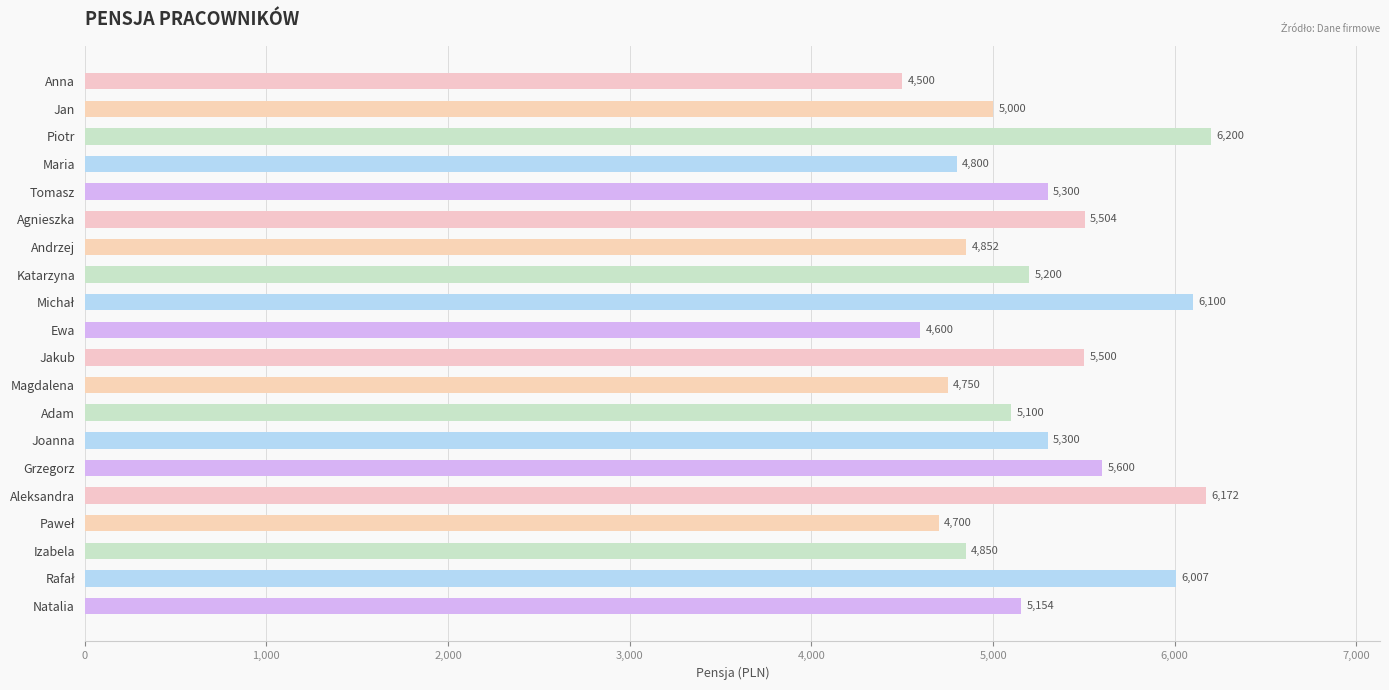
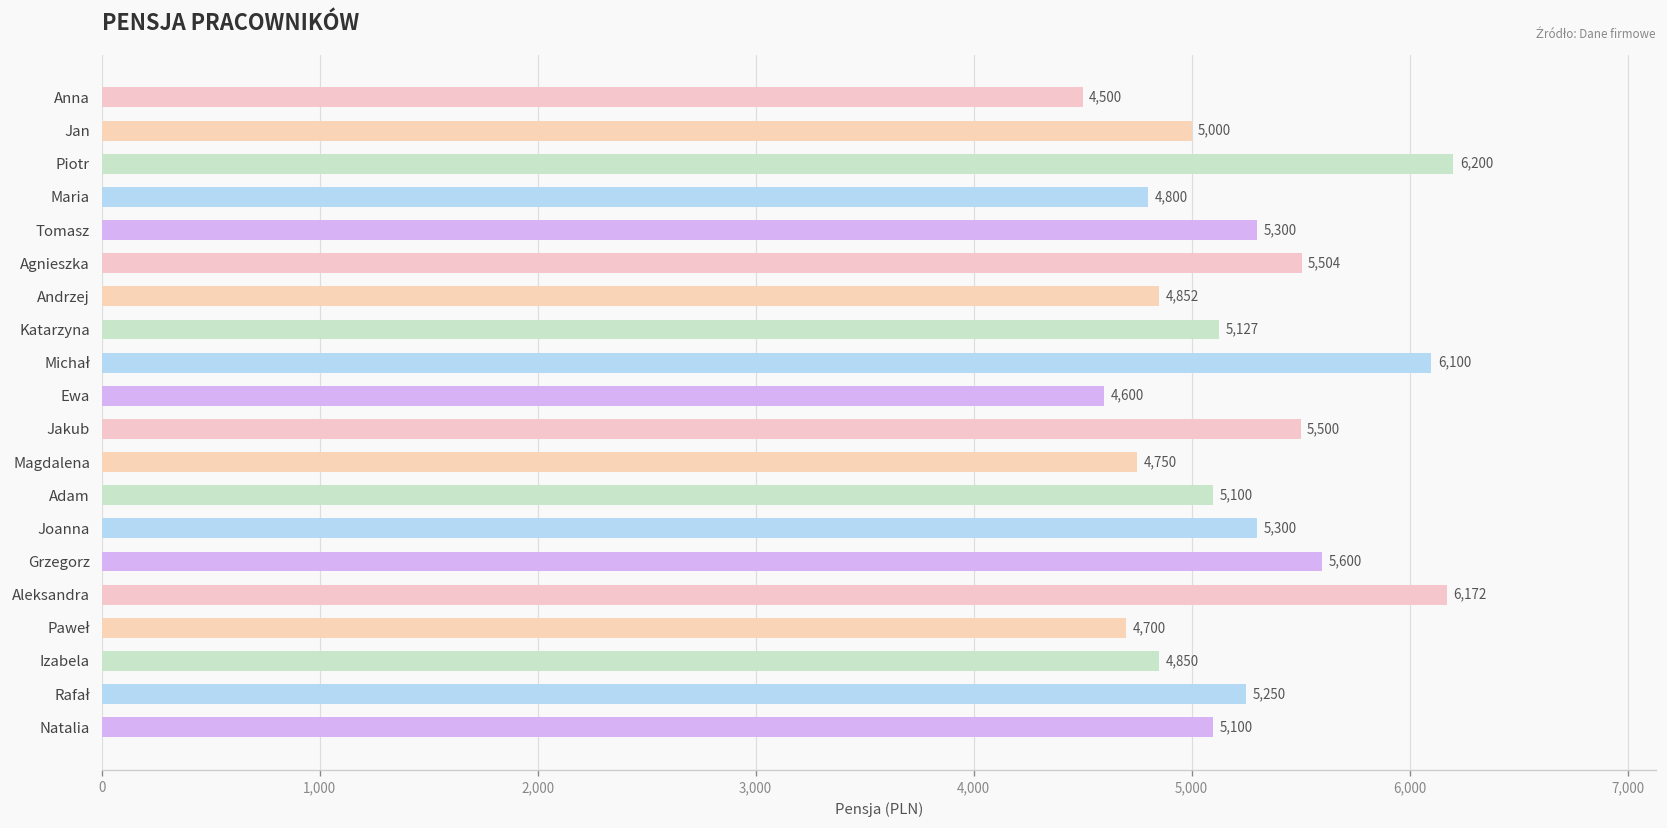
  {
    "Anna": "4,500",
    "Jan": "5,000",
    "Piotr": "6,200",
    "Maria": "4,800",
    "Tomasz": "5,300",
    "Agnieszka": "5,504",
    "Andrzej": "4,852",
-   "Katarzyna": "5,200",
+   "Katarzyna": "5,127",
    "Michał": "6,100",
    "Ewa": "4,600",
    "Jakub": "5,500",
    "Magdalena": "4,750",
    "Adam": "5,100",
    "Joanna": "5,300",
    "Grzegorz": "5,600",
    "Aleksandra": "6,172",
    "Paweł": "4,700",
    "Izabela": "4,850",
-   "Rafał": "6,007",
-   "Natalia": "5,154"
+   "Rafał": "5,250",
+   "Natalia": "5,100"
  }
